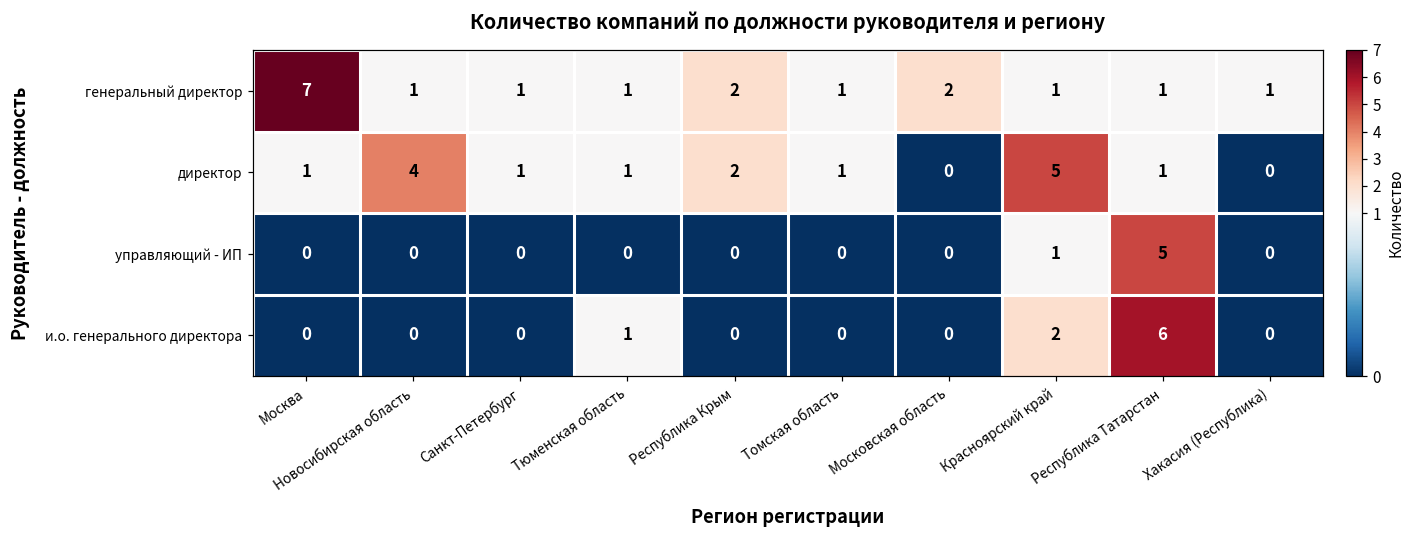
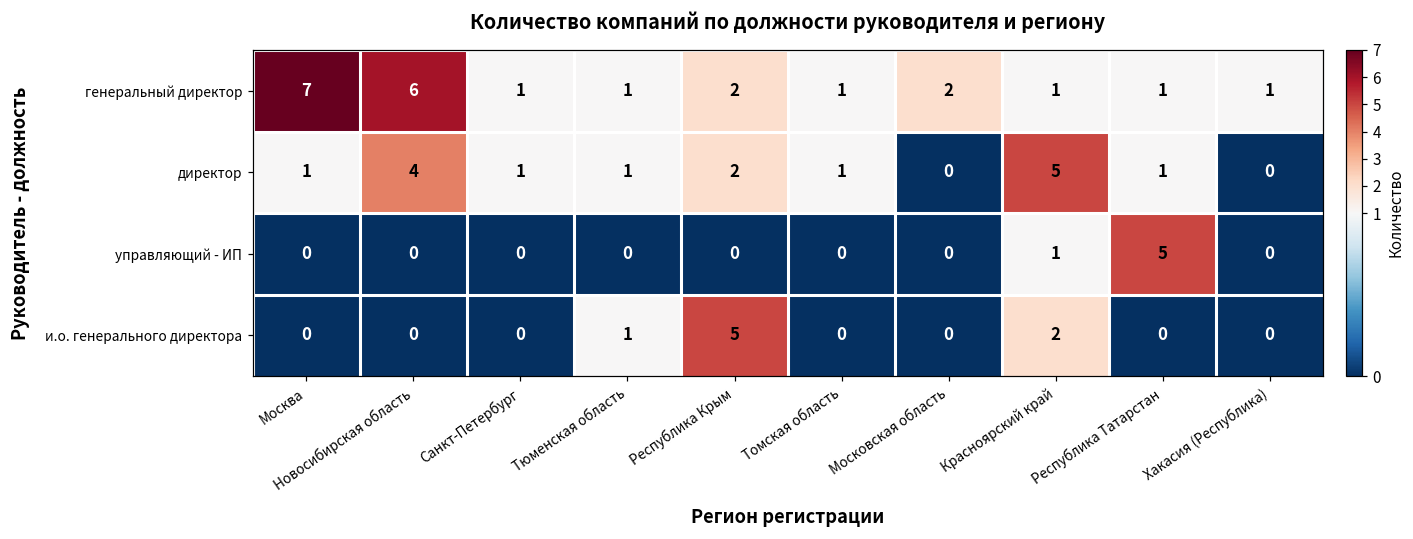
  {
    "генеральный директор": {
      "Москва": 7,
-     "Новосибирская область": 1,
+     "Новосибирская область": 6,
      "Санкт-Петербург": 1,
      "Тюменская область": 1,
      "Республика Крым": 2,
      "Томская область": 1,
      "Московская область": 2,
      "Красноярский край": 1,
      "Республика Татарстан": 1,
      "Хакасия (Республика)": 1
    },
    "директор": {
      "Москва": 1,
      "Новосибирская область": 4,
      "Санкт-Петербург": 1,
      "Тюменская область": 1,
      "Республика Крым": 2,
      "Томская область": 1,
      "Московская область": 0,
      "Красноярский край": 5,
      "Республика Татарстан": 1,
      "Хакасия (Республика)": 0
    },
    "управляющий - ИП": {
      "Москва": 0,
      "Новосибирская область": 0,
      "Санкт-Петербург": 0,
      "Тюменская область": 0,
      "Республика Крым": 0,
      "Томская область": 0,
      "Московская область": 0,
      "Красноярский край": 1,
      "Республика Татарстан": 5,
      "Хакасия (Республика)": 0
    },
    "и.о. генерального директора": {
      "Москва": 0,
      "Новосибирская область": 0,
      "Санкт-Петербург": 0,
      "Тюменская область": 1,
-     "Республика Крым": 0,
+     "Республика Крым": 5,
      "Томская область": 0,
      "Московская область": 0,
      "Красноярский край": 2,
-     "Республика Татарстан": 6,
+     "Республика Татарстан": 0,
      "Хакасия (Республика)": 0
    }
  }
